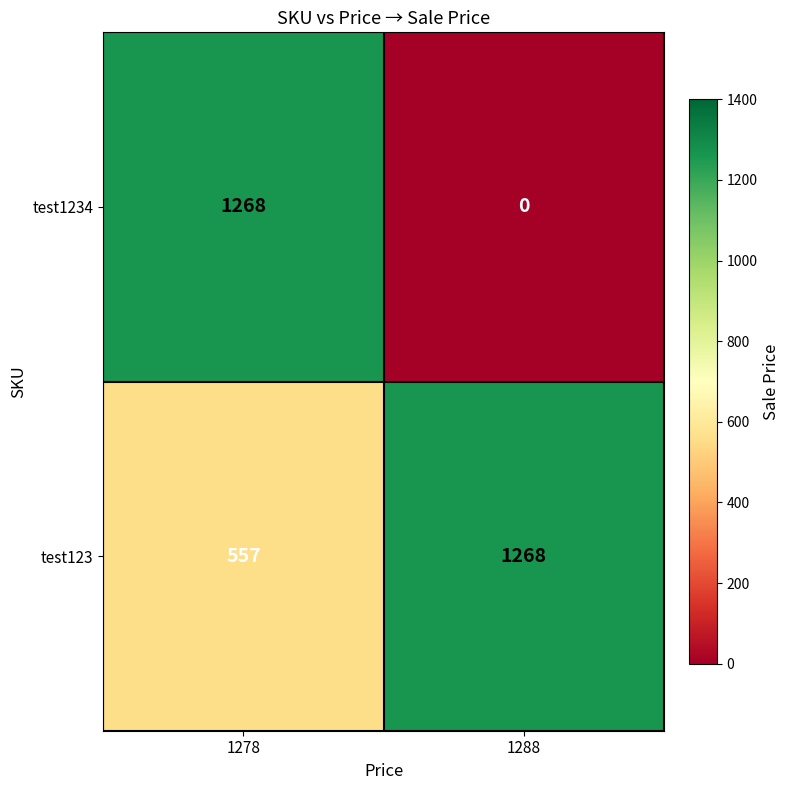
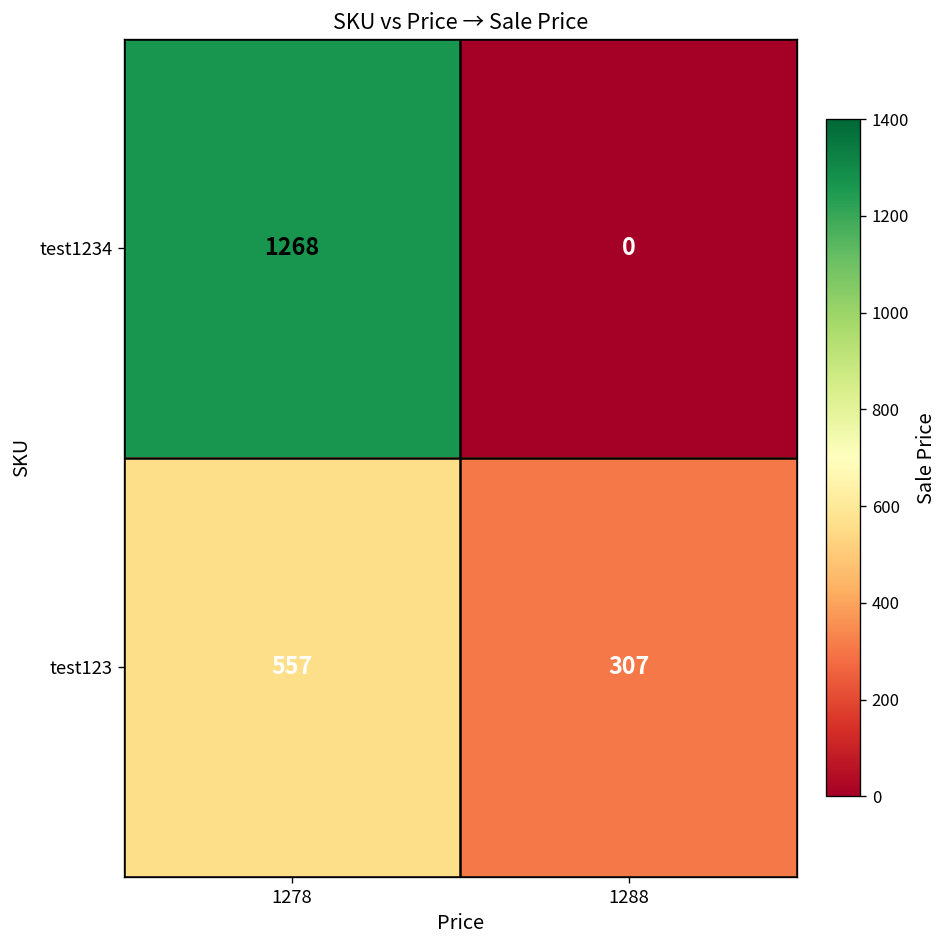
  {
    "test1234": {
      "1278": 1268,
      "1288": 0
    },
    "test123": {
      "1278": 557,
-     "1288": 1268
+     "1288": 307
    }
  }
